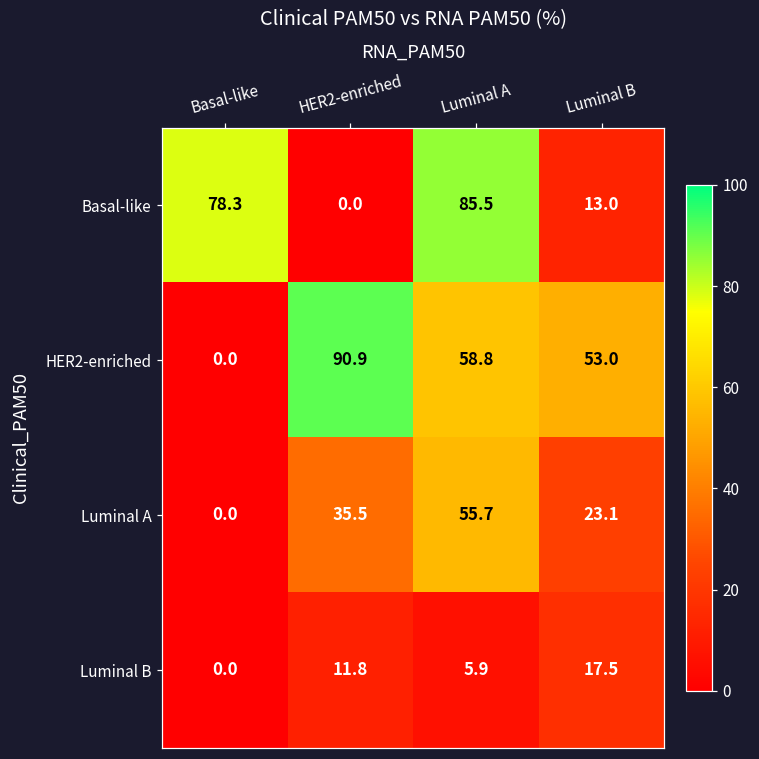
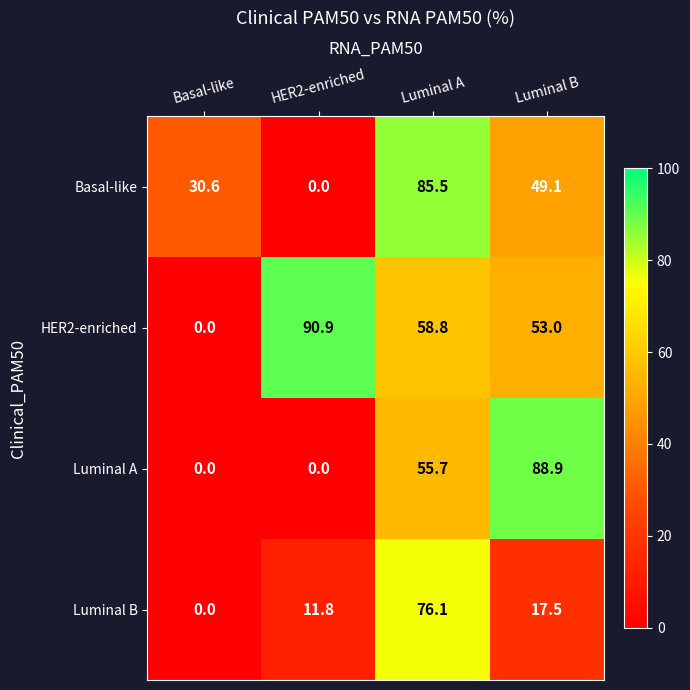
  {
    "Basal-like": {
-     "Basal-like": 78.3,
+     "Basal-like": 30.6,
      "HER2-enriched": 0.0,
      "Luminal A": 85.5,
-     "Luminal B": 13.0
+     "Luminal B": 49.1
    },
    "HER2-enriched": {
      "Basal-like": 0.0,
      "HER2-enriched": 90.9,
      "Luminal A": 58.8,
      "Luminal B": 53.0
    },
    "Luminal A": {
      "Basal-like": 0.0,
-     "HER2-enriched": 35.5,
+     "HER2-enriched": 0.0,
      "Luminal A": 55.7,
-     "Luminal B": 23.1
+     "Luminal B": 88.9
    },
    "Luminal B": {
      "Basal-like": 0.0,
      "HER2-enriched": 11.8,
-     "Luminal A": 5.9,
+     "Luminal A": 76.1,
      "Luminal B": 17.5
    }
  }
